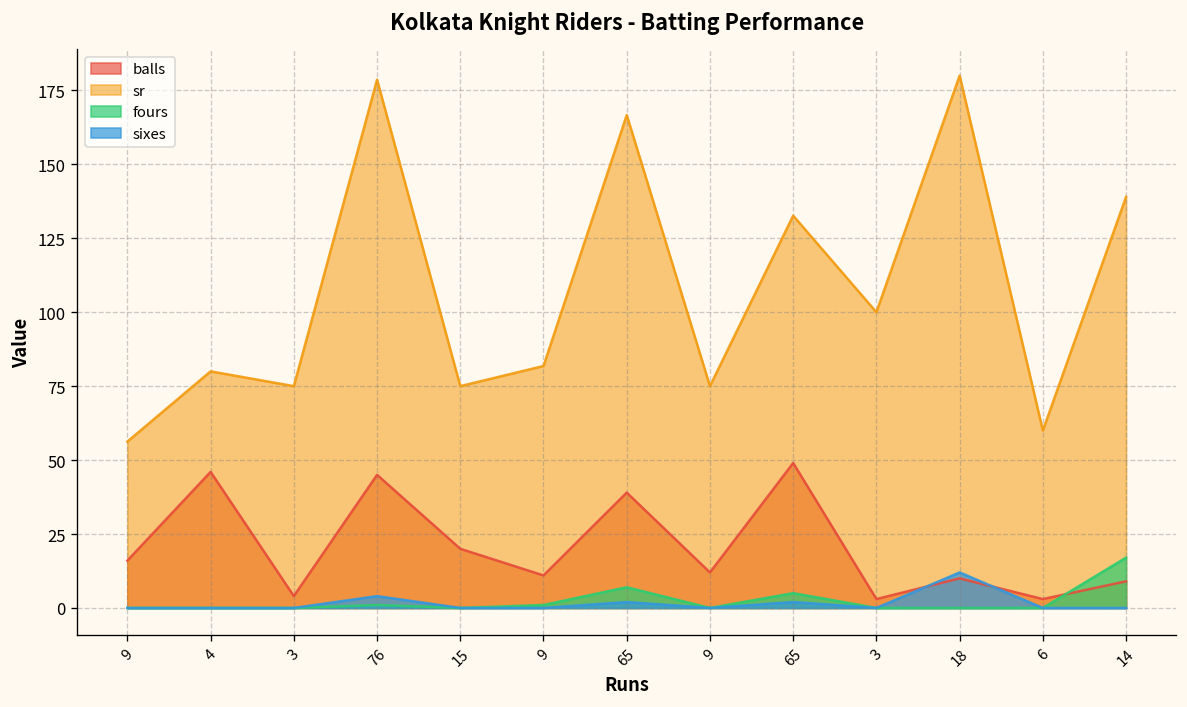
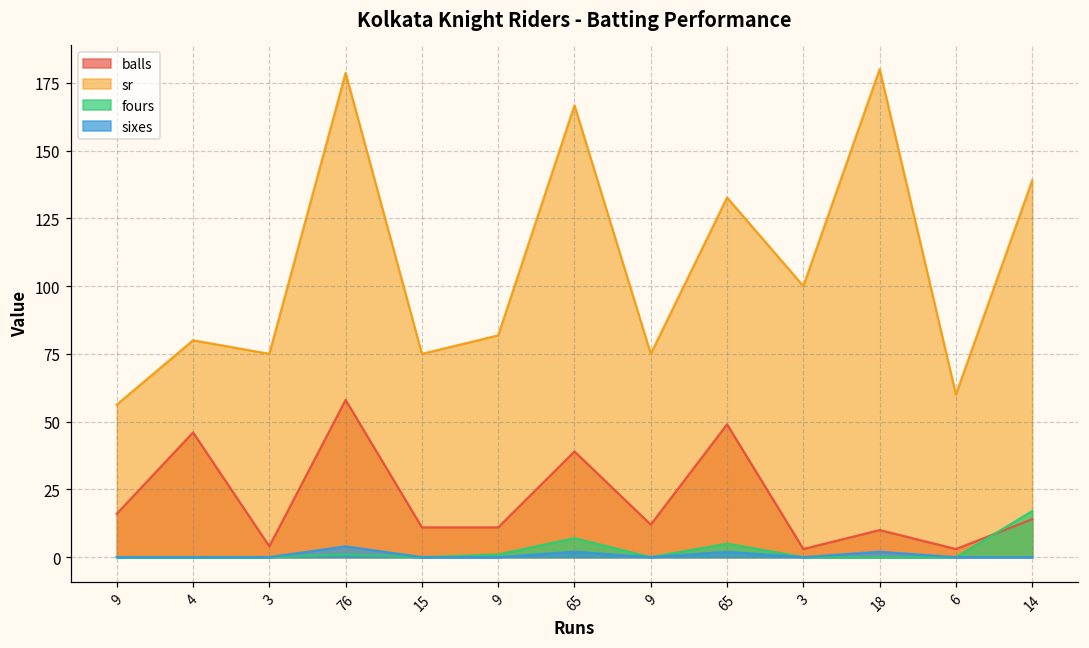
  {
    "balls": {
      "4": 46,
-     "76": 45,
-     "15": 20,
+     "76": 58,
+     "15": 11,
      "18": 10,
      "6": 3,
-     "14": 9
+     "14": 14
    },
    "sr": {
      "4": 80,
      "76": 179,
      "15": 75,
      "18": 180,
      "6": 60,
      "14": 139
    },
    "fours": {
      "76": 1,
      "18": 0,
      "14": 17
    },
    "sixes": {
      "76": 4,
-     "18": 12,
+     "18": 2,
      "14": 0
    }
  }
